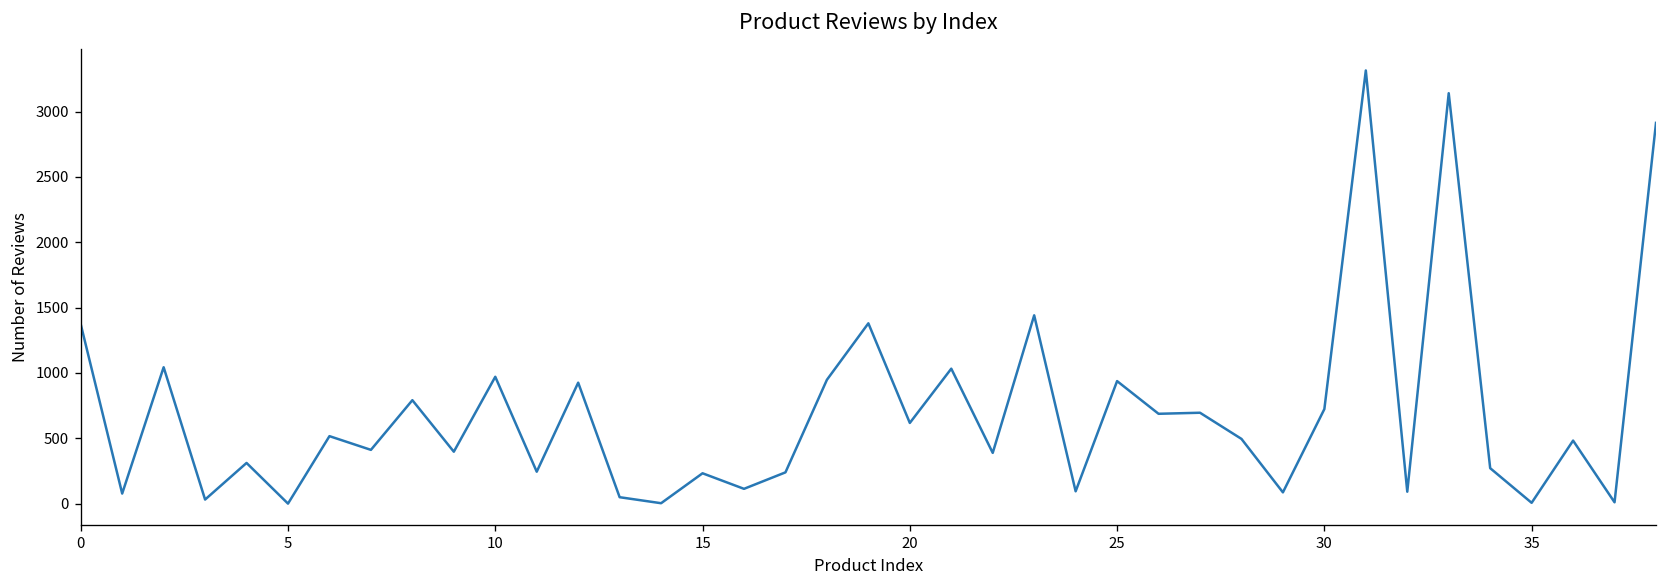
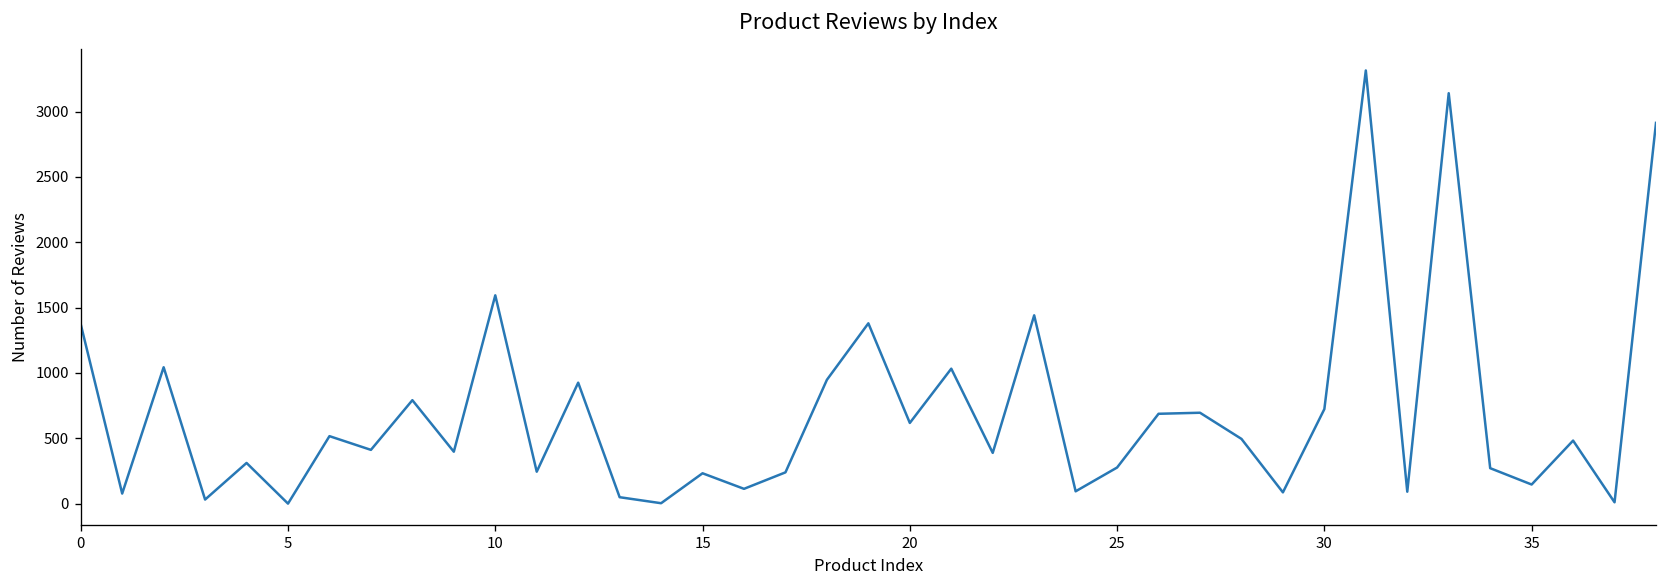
  {
    "0": 1370,
    "5": 0,
-   "10": 970,
+   "10": 1590,
    "15": 230,
    "20": 620,
-   "25": 940,
+   "25": 280,
    "30": 720,
-   "35": 10
+   "35": 150
  }
